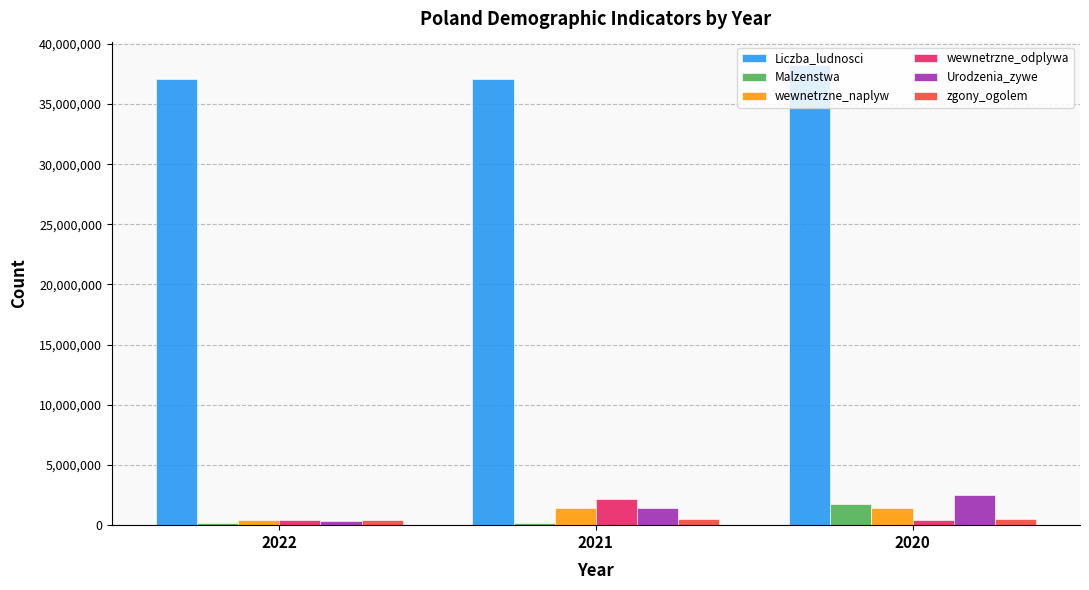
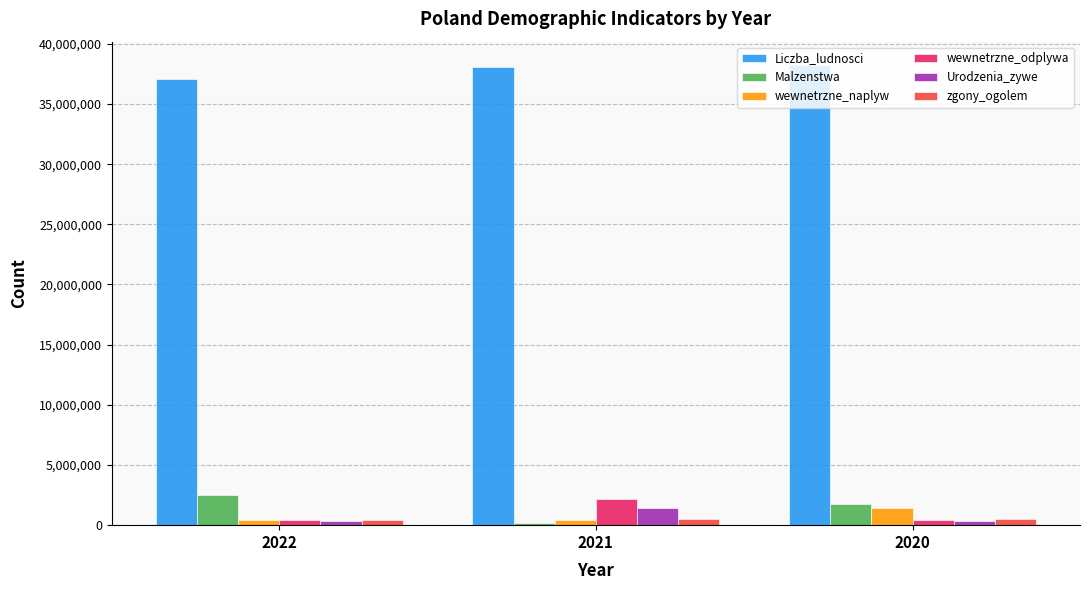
  {
    "Liczba_ludnosci": {
      "2022": "37,100,000",
-     "2021": "37,100,000"
+     "2021": "38,100,000"
    },
    "Malzenstwa": {
-     "2022": "200,000",
+     "2022": "2,500,000",
      "2020": "1,700,000"
    },
    "wewnetrzne_naplyw": {
      "2022": "400,000",
-     "2021": "1,400,000",
+     "2021": "500,000",
      "2020": "1,400,000"
    },
    "Urodzenia_zywe": {
      "2022": "300,000",
      "2021": "1,500,000",
-     "2020": "2,500,000"
+     "2020": "400,000"
    }
  }
